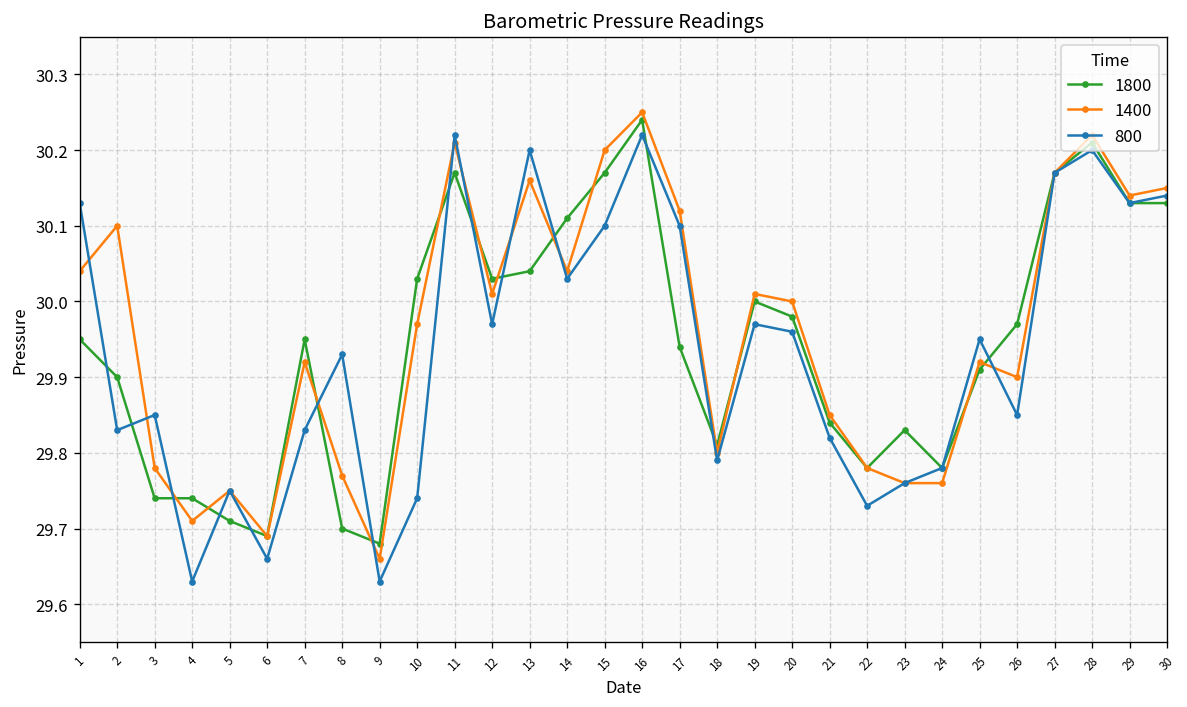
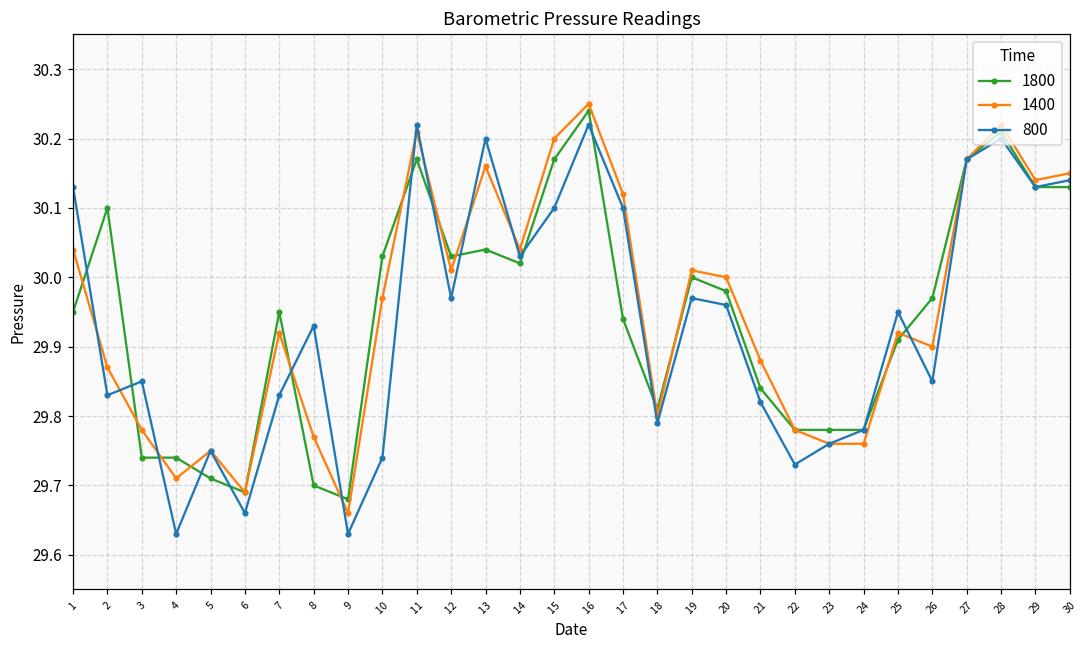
  {
    "1800": {
      "1": 29.95,
-     "2": 29.9,
+     "2": 30.1,
      "3": 29.74,
      "4": 29.74,
      "5": 29.71,
      "7": 29.95,
      "8": 29.70,
      "9": 29.68,
      "10": 30.03,
      "11": 30.17,
      "12": 30.03,
      "13": 30.04,
-     "14": 30.11,
+     "14": 30.02,
      "15": 30.17,
      "16": 30.24,
      "17": 29.94,
      "18": 29.81,
      "19": 30.00,
      "20": 29.98,
      "21": 29.84,
-     "23": 29.83,
+     "23": 29.78,
      "25": 29.91,
      "26": 29.97,
      "30": 30.13
    },
    "1400": {
      "1": 30.04,
-     "2": 30.10,
+     "2": 29.87,
      "3": 29.78,
      "4": 29.71,
      "7": 29.92,
      "8": 29.77,
      "9": 29.66,
      "10": 29.97,
      "11": 30.21,
      "12": 30.01,
      "13": 30.16,
      "14": 30.04,
      "15": 30.20,
      "16": 30.25,
      "17": 30.12,
      "18": 29.80,
      "19": 30.01,
      "20": 30.00,
-     "21": 29.85,
+     "21": 29.88,
      "24": 29.76,
      "25": 29.92,
      "26": 29.90,
      "29": 30.14,
      "30": 30.15
    },
    "800": {
      "1": 30.13,
      "2": 29.83,
      "3": 29.85,
      "4": 29.63,
      "6": 29.66,
      "7": 29.83,
      "8": 29.93,
      "9": 29.63,
      "10": 29.74,
      "11": 30.22,
      "12": 29.97,
      "13": 30.20,
      "14": 30.03,
      "15": 30.10,
      "16": 30.22,
      "17": 30.10,
      "18": 29.79,
      "19": 29.97,
      "20": 29.96,
      "21": 29.82,
      "22": 29.73,
      "25": 29.95,
      "26": 29.85,
      "30": 30.14
    }
  }
